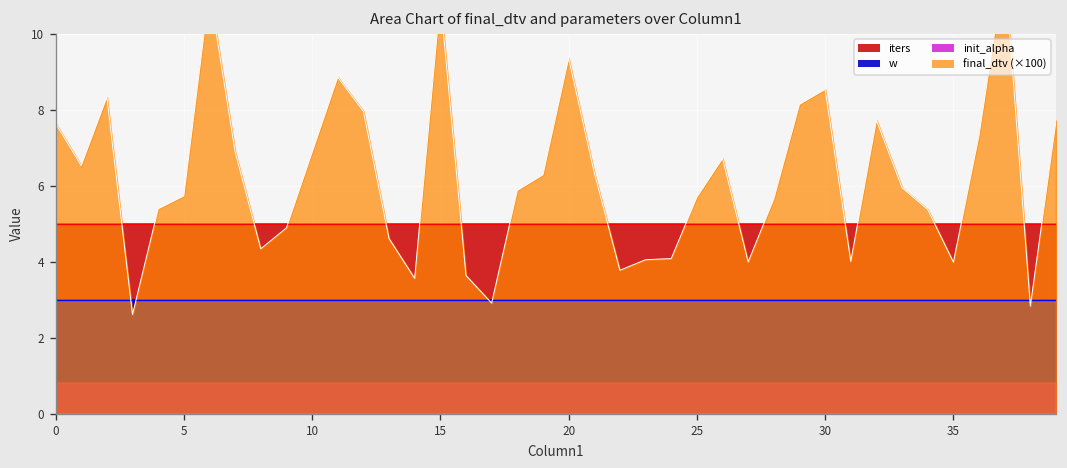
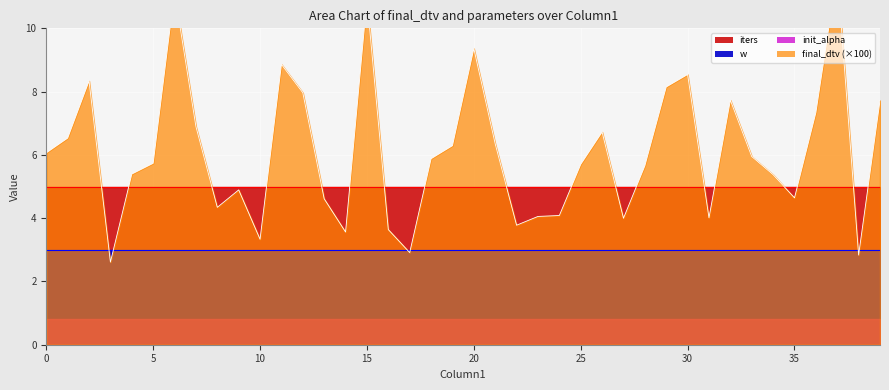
  {
    "iters": {
      "0": 5.0,
      "5": 5.0,
      "10": 5.0,
      "15": 5.0,
      "20": 5.0,
      "25": 5.0,
      "30": 5.0,
      "35": 5.0
    },
    "w": {
      "0": 3.0,
      "5": 3.0,
      "10": 3.0,
      "15": 3.0,
      "20": 3.0,
      "25": 3.0,
      "30": 3.0,
      "35": 3.0
    },
    "init_alpha": {
      "0": 0.8,
      "5": 0.8,
      "10": 0.8,
      "15": 0.8,
      "20": 0.8,
      "25": 0.8,
      "30": 0.8,
      "35": 0.8
    },
    "final_dtv (×100)": {
-     "0": 7.6,
+     "0": 6.1,
      "5": 5.7,
-     "10": 6.9,
+     "10": 3.3,
      "20": 9.4,
      "25": 5.7,
      "30": 8.5,
-     "35": 4.0
+     "35": 4.6
    }
  }
